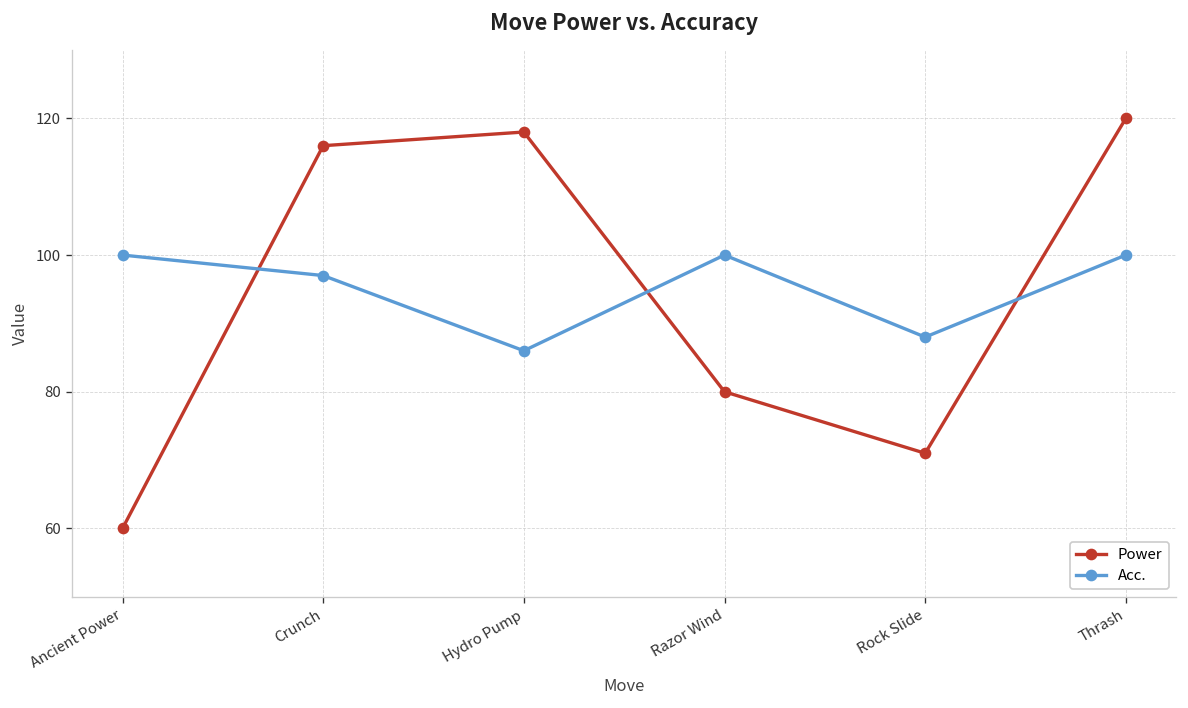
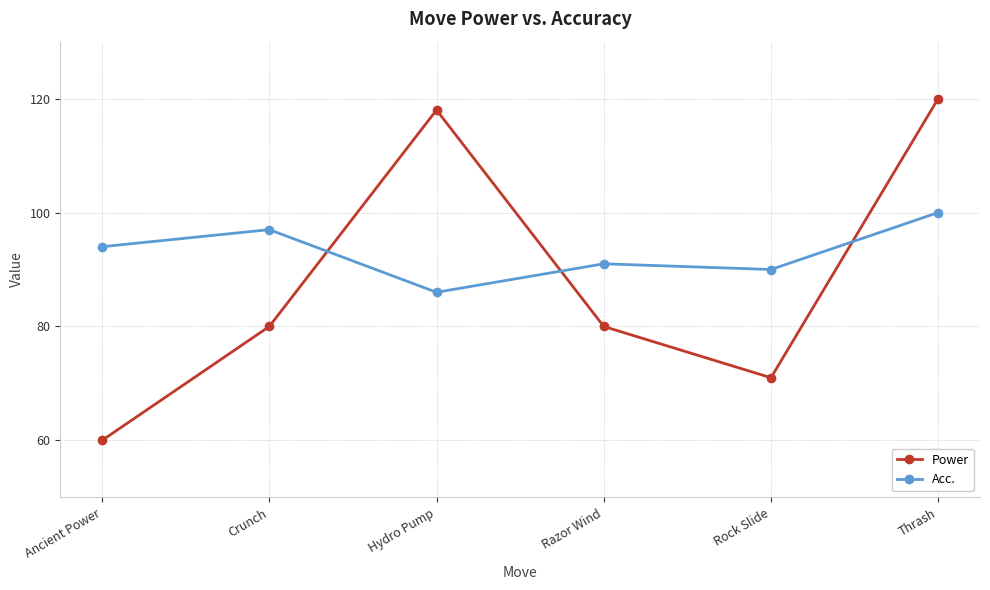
  {
    "Power": {
      "Ancient Power": 60,
-     "Crunch": 116,
+     "Crunch": 80,
      "Hydro Pump": 118,
      "Razor Wind": 80,
      "Rock Slide": 71,
      "Thrash": 120
    },
    "Acc.": {
-     "Ancient Power": 100,
+     "Ancient Power": 94,
      "Crunch": 97,
      "Hydro Pump": 86,
-     "Razor Wind": 100,
-     "Rock Slide": 88,
+     "Razor Wind": 91,
+     "Rock Slide": 90,
      "Thrash": 100
    }
  }
